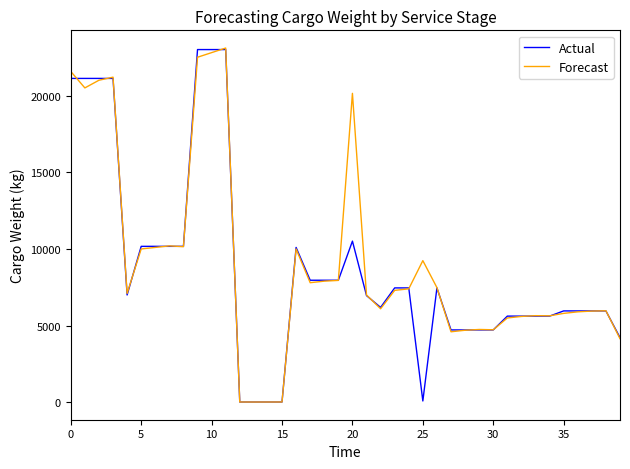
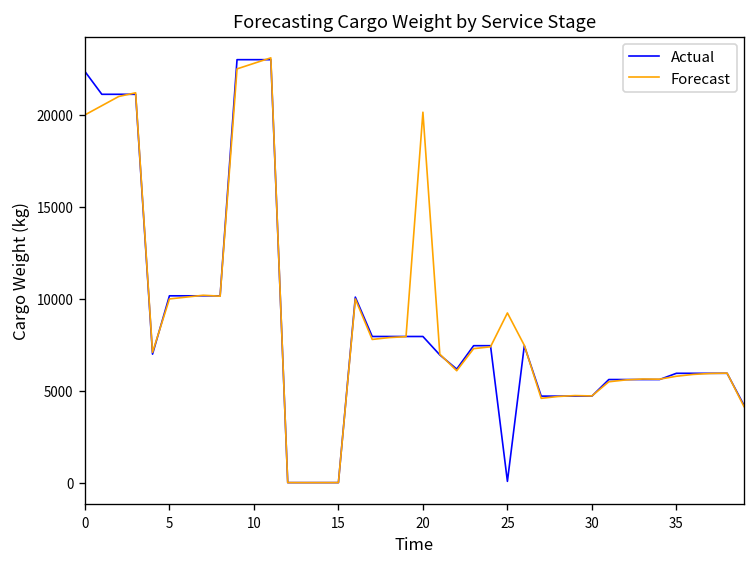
  {
    "Actual": {
-     "0": 21100,
+     "0": 22400,
      "5": 10200,
      "10": 23000,
-     "20": 10500,
+     "20": 8000,
      "25": 100
    },
    "Forecast": {
-     "0": 21600,
+     "0": 20000,
      "5": 10000,
      "10": 22800,
      "20": 20100,
      "25": 9200
    }
  }
